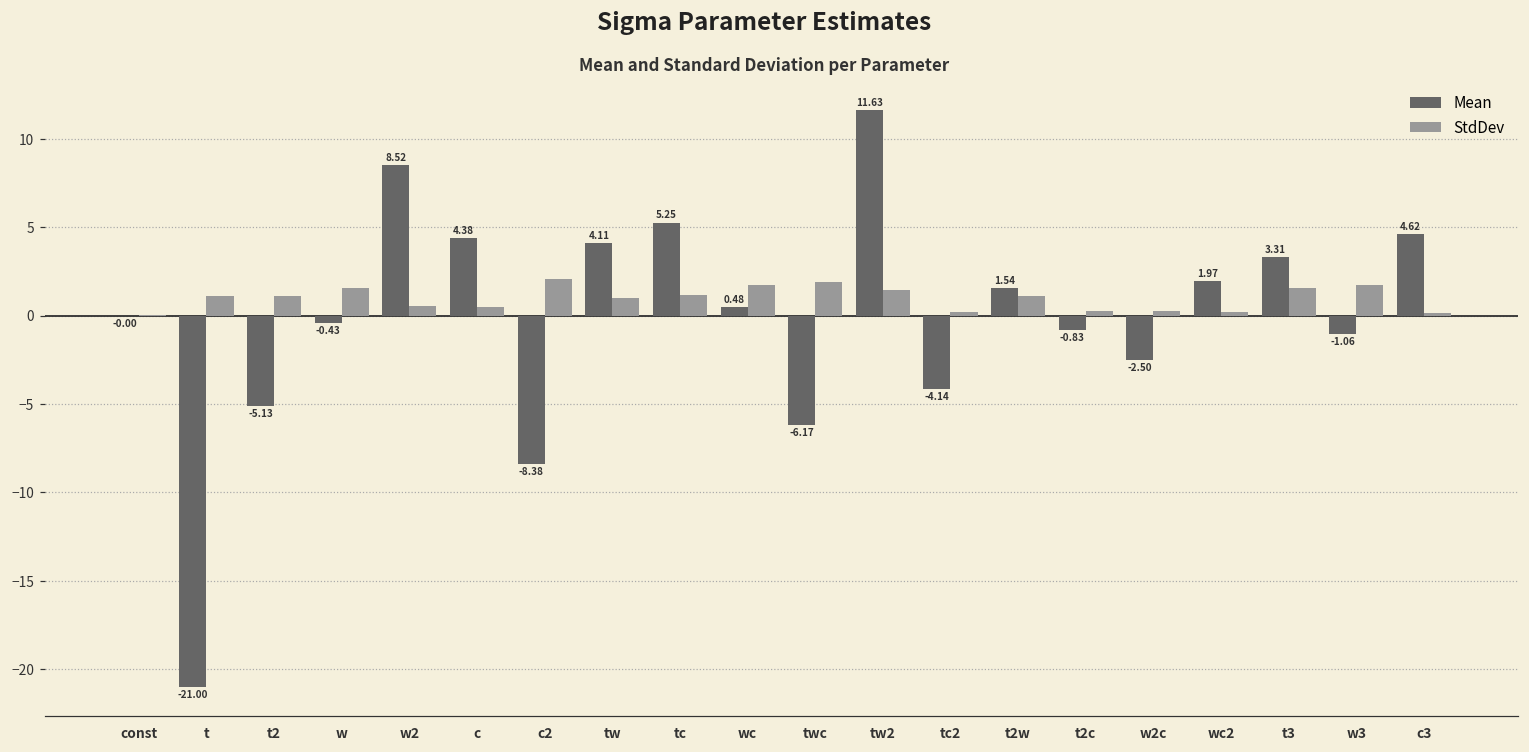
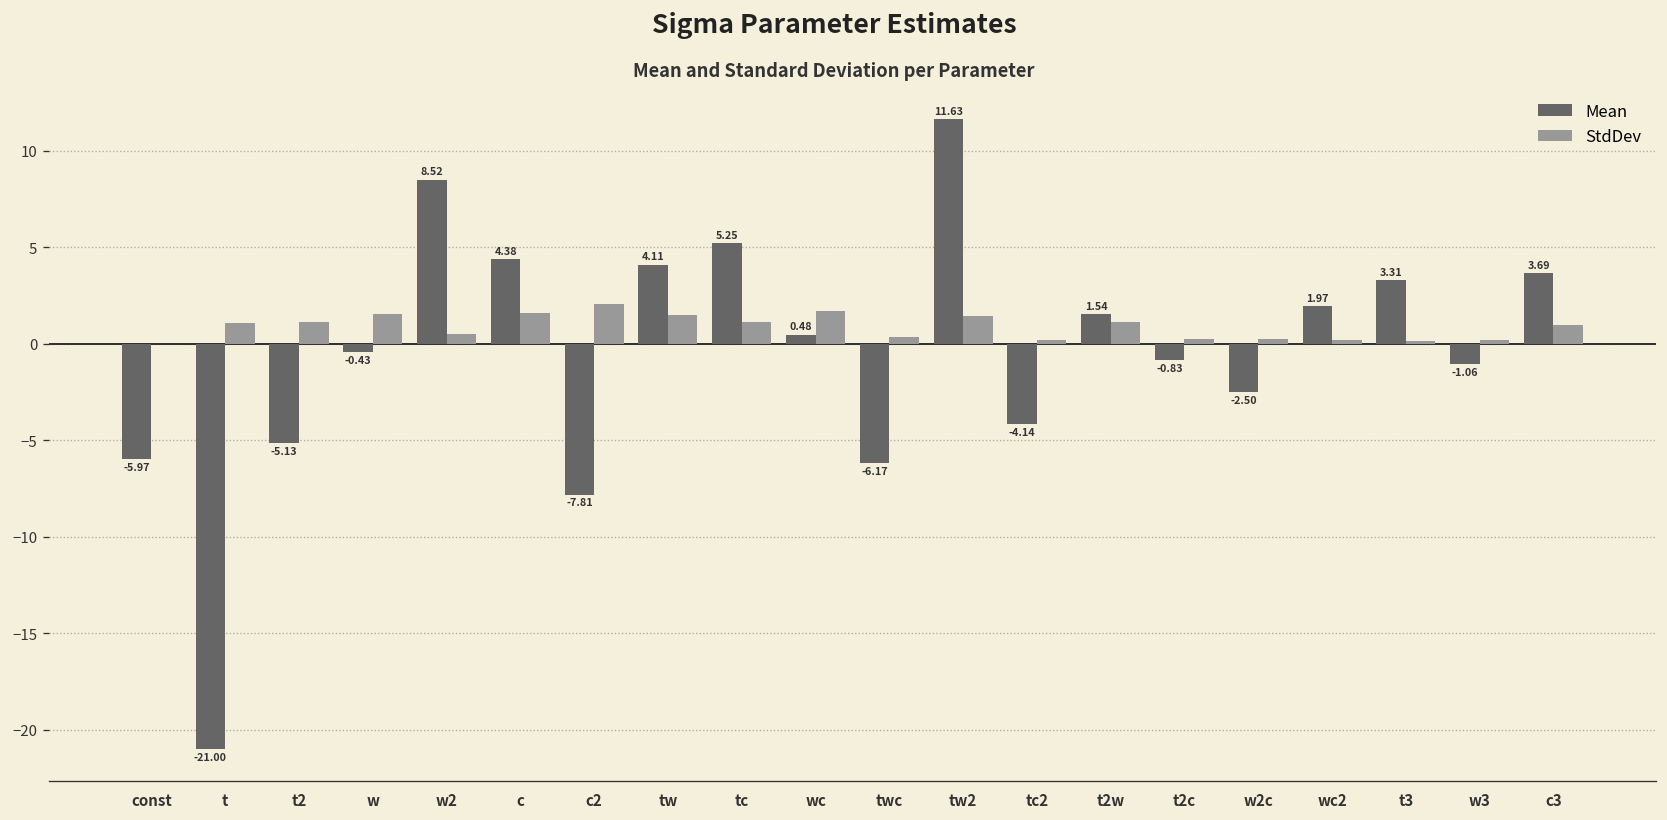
  {
    "Mean": {
-     "const": -0.00,
+     "const": -5.97,
      "t": -21.00,
      "t2": -5.13,
      "w": -0.43,
      "w2": 8.52,
      "c": 4.38,
-     "c2": -8.38,
+     "c2": -7.81,
      "tw": 4.11,
      "tc": 5.25,
      "wc": 0.48,
      "twc": -6.17,
      "tw2": 11.63,
      "tc2": -4.14,
      "t2w": 1.54,
      "t2c": -0.83,
      "w2c": -2.50,
      "wc2": 1.97,
      "t3": 3.31,
      "w3": -1.06,
-     "c3": 4.62
+     "c3": 3.69
    },
    "StdDev": {
      "t": 1.1,
      "t2": 1.1,
      "w": 1.5,
      "w2": 0.5,
-     "c": 0.5,
+     "c": 1.6,
      "c2": 2.1,
-     "tw": 1.0,
+     "tw": 1.5,
      "tc": 1.1,
      "wc": 1.7,
-     "twc": 1.9,
+     "twc": 0.3,
      "tw2": 1.4,
      "tc2": 0.2,
      "t2w": 1.1,
      "t2c": 0.2,
      "w2c": 0.3,
      "wc2": 0.2,
-     "t3": 1.5,
-     "w3": 1.7,
-     "c3": 0.2
+     "t3": 0.2,
+     "w3": 0.2,
+     "c3": 1.0
    }
  }
